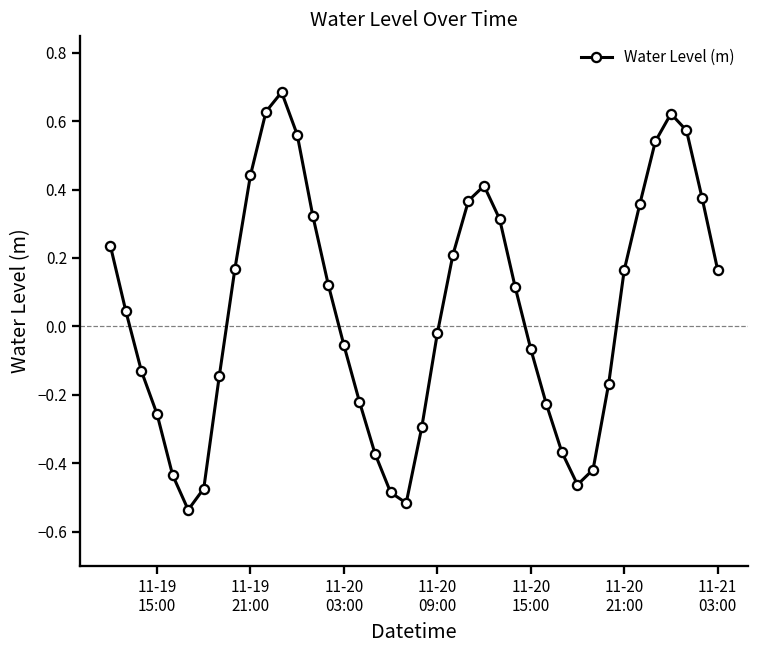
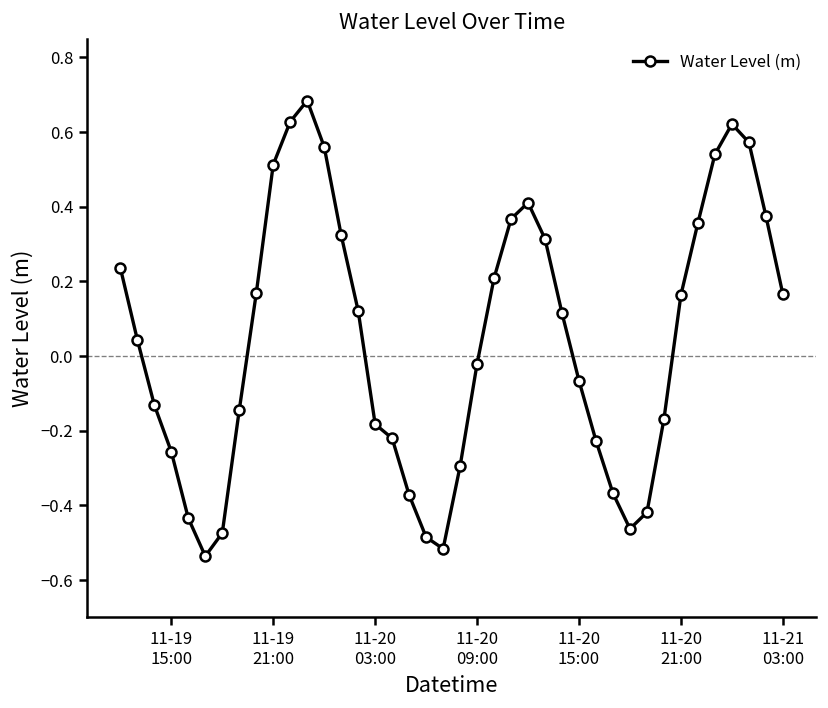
  {
    "11-19 15:00": -0.26,
-   "11-19 21:00": 0.44,
-   "11-20 03:00": -0.06,
+   "11-19 21:00": 0.51,
+   "11-20 03:00": -0.18,
    "11-20 09:00": -0.02,
    "11-20 15:00": -0.07,
    "11-20 21:00": 0.16,
    "11-21 03:00": 0.17
  }
